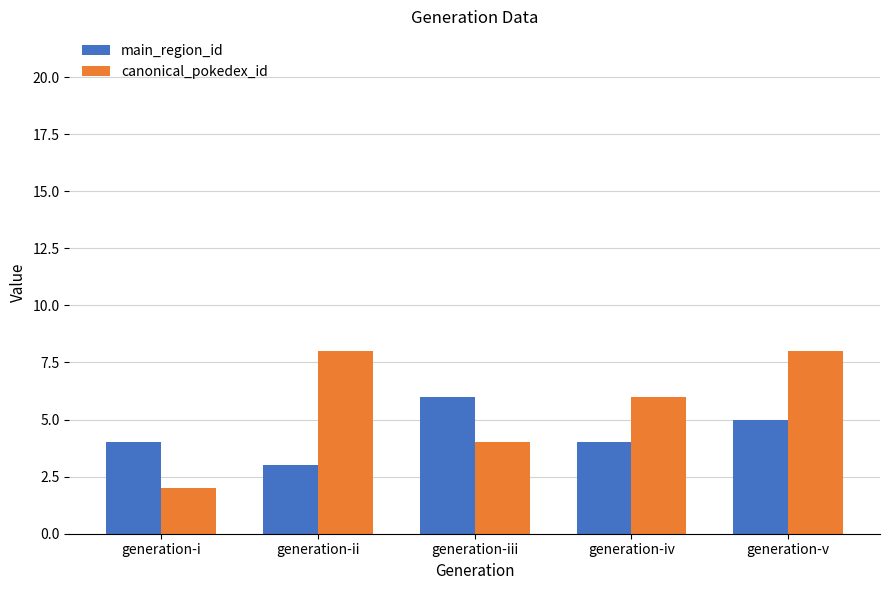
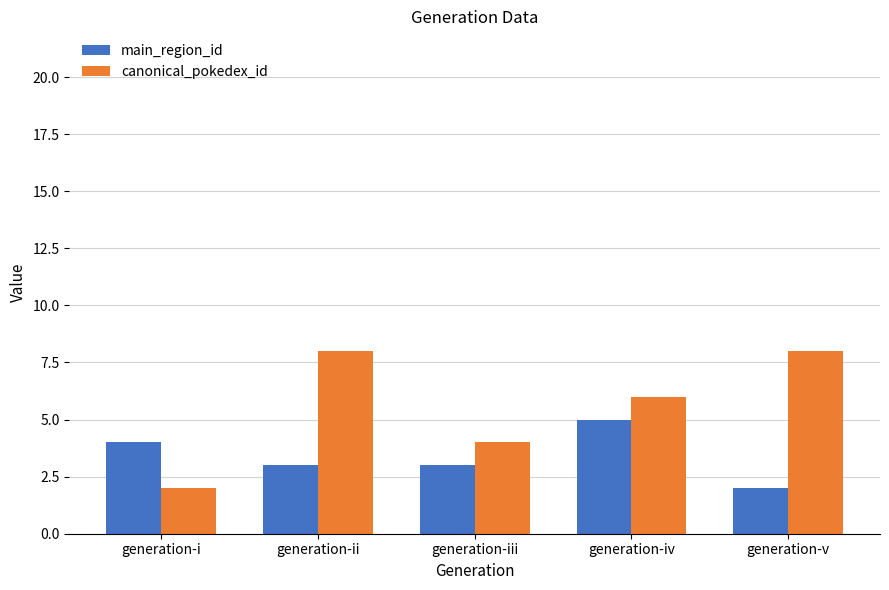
  {
    "main_region_id": {
      "generation-i": 4,
      "generation-ii": 3,
-     "generation-iii": 6,
-     "generation-iv": 4,
-     "generation-v": 5
+     "generation-iii": 3,
+     "generation-iv": 5,
+     "generation-v": 2
    },
    "canonical_pokedex_id": {
      "generation-i": 2,
      "generation-ii": 8,
      "generation-iii": 4,
      "generation-iv": 6,
      "generation-v": 8
    }
  }
